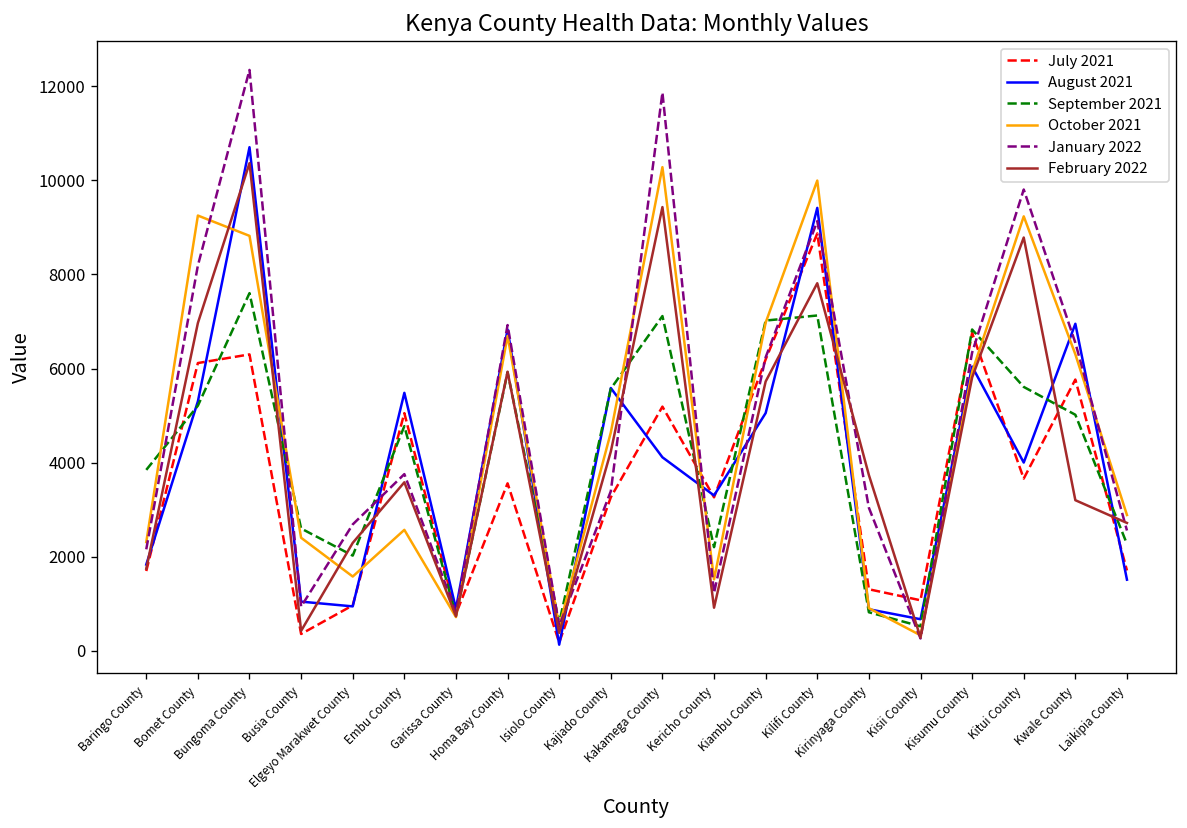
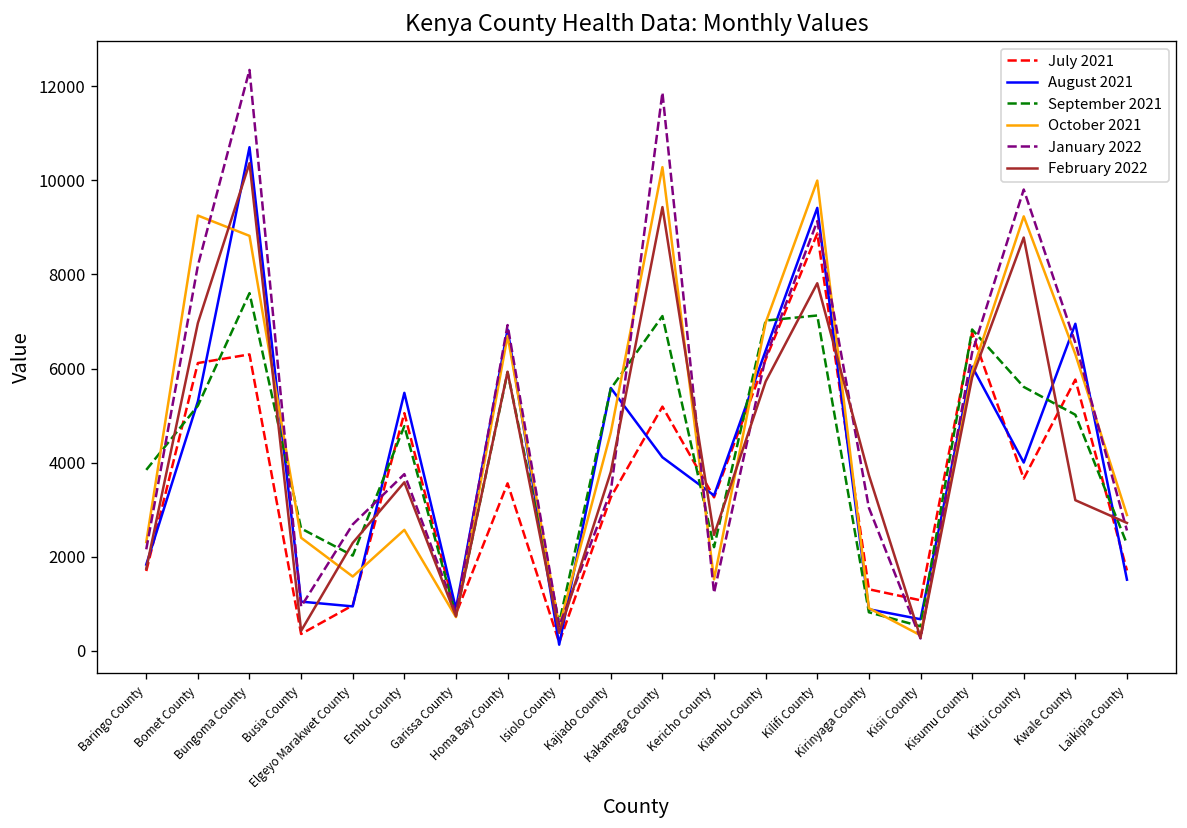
  {
    "July 2021": {
      "Bomet County": 6100,
      "Bungoma County": 6300,
      "Busia County": 400,
      "Embu County": 5100,
      "Homa Bay County": 3600,
      "Kajiado County": 3300,
      "Kakamega County": 5200,
      "Kilifi County": 8900,
      "Kirinyaga County": 1300,
      "Kisii County": 1100,
      "Kisumu County": 6800,
      "Kitui County": 3700,
      "Kwale County": 5800,
      "Laikipia County": 1700
    },
    "August 2021": {
      "Baringo County": 1800,
      "Bomet County": 5300,
      "Bungoma County": 10700,
      "Busia County": 1000,
      "Embu County": 5500,
      "Garissa County": 900,
      "Homa Bay County": 6800,
      "Kakamega County": 4100,
-     "Kiambu County": 5100,
+     "Kiambu County": 6400,
      "Kilifi County": 9400,
      "Kisii County": 700,
      "Kisumu County": 6000,
      "Kitui County": 4000,
      "Kwale County": 7000,
      "Laikipia County": 1500
    },
    "September 2021": {
      "Baringo County": 3800,
      "Bomet County": 5200,
      "Bungoma County": 7600,
      "Busia County": 2600,
      "Elgeyo Marakwet County": 2000,
      "Embu County": 4800,
      "Isiolo County": 600,
      "Kakamega County": 7100,
      "Kericho County": 2200,
      "Kilifi County": 7100,
      "Kisii County": 500,
      "Kisumu County": 6800,
      "Kitui County": 5600,
      "Kwale County": 5000,
      "Laikipia County": 2300
    },
    "October 2021": {
      "Baringo County": 2300,
      "Bomet County": 9300,
      "Bungoma County": 8800,
      "Busia County": 2400,
      "Elgeyo Marakwet County": 1600,
      "Embu County": 2600,
      "Homa Bay County": 6700,
      "Kajiado County": 4600,
      "Kakamega County": 10300,
      "Kericho County": 1500,
      "Kilifi County": 10000,
      "Kisumu County": 5900,
      "Kitui County": 9200,
      "Kwale County": 6300,
      "Laikipia County": 2900
    },
    "January 2022": {
      "Baringo County": 2200,
      "Bomet County": 8200,
      "Bungoma County": 12400,
      "Busia County": 900,
      "Elgeyo Marakwet County": 2700,
      "Embu County": 3800,
      "Homa Bay County": 6900,
      "Kajiado County": 3400,
      "Kakamega County": 11900,
      "Kericho County": 1200,
      "Kilifi County": 9100,
      "Kirinyaga County": 3000,
      "Kisumu County": 6300,
      "Kwale County": 6500,
      "Laikipia County": 2600
    },
    "February 2022": {
      "Bomet County": 7000,
      "Bungoma County": 10400,
      "Busia County": 400,
      "Elgeyo Marakwet County": 2300,
      "Embu County": 3600,
      "Isiolo County": 400,
-     "Kajiado County": 4200,
+     "Kajiado County": 3800,
      "Kakamega County": 9400,
-     "Kericho County": 900,
+     "Kericho County": 2500,
      "Kiambu County": 5700,
      "Kilifi County": 7800,
      "Kirinyaga County": 3700,
      "Kisumu County": 5800,
      "Kitui County": 8800,
      "Kwale County": 3200,
      "Laikipia County": 2700
    }
  }
